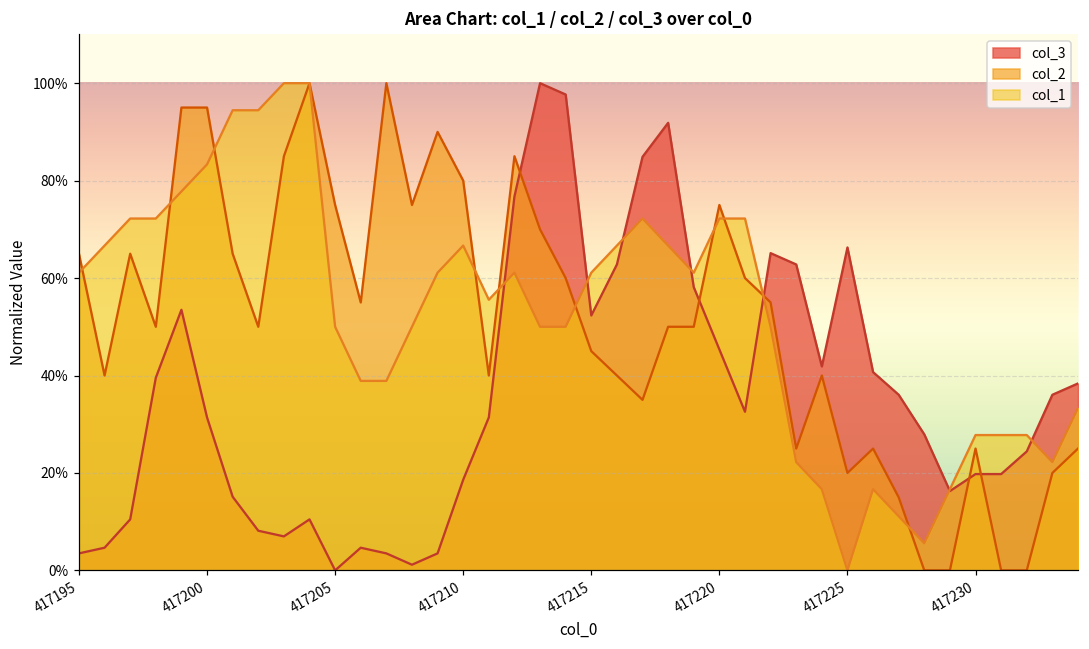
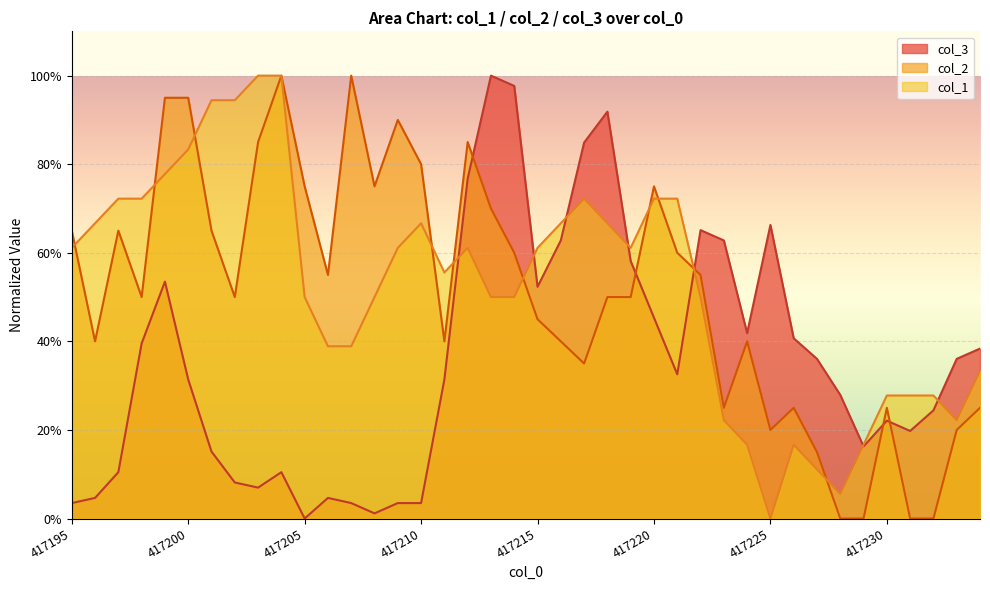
  {
    "col_3": {
      "417195": "3%",
      "417200": "31%",
      "417205": "0%",
-     "417210": "19%",
+     "417210": "3%",
      "417215": "52%",
      "417220": "45%",
      "417225": "66%",
-     "417230": "20%"
+     "417230": "22%"
    }
  }
